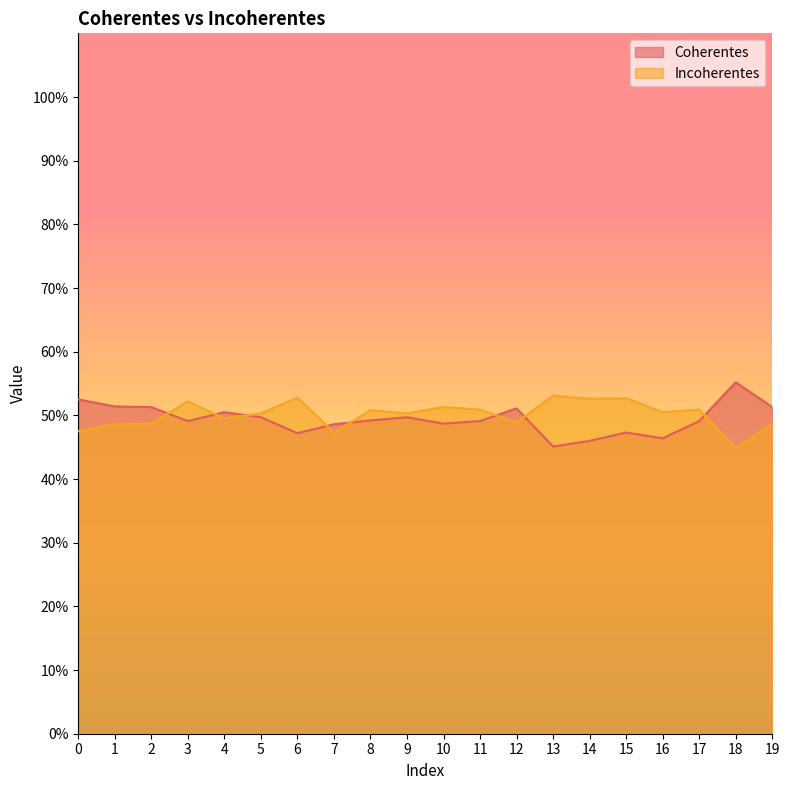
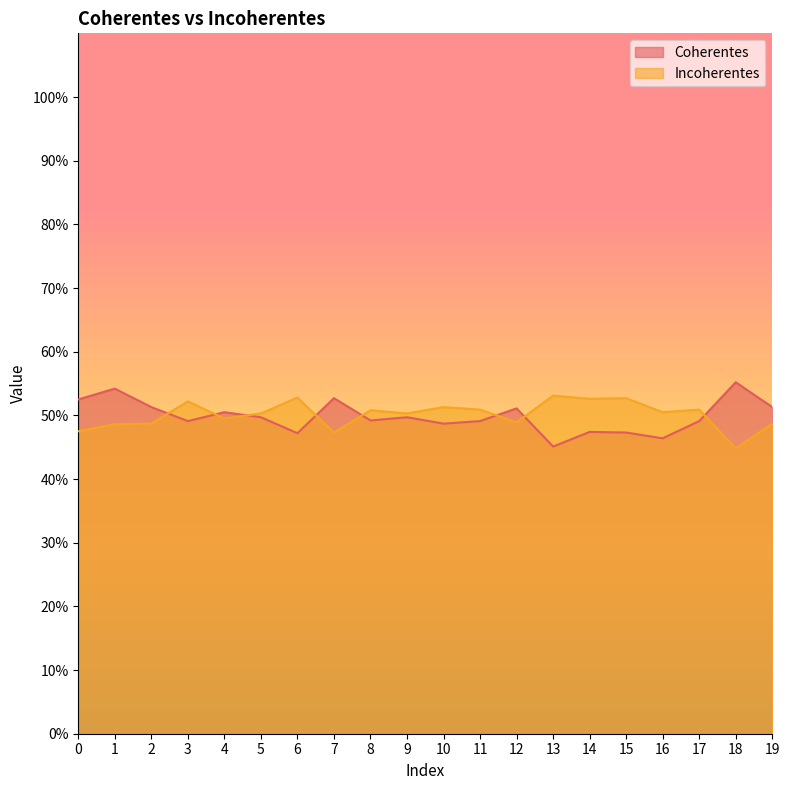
  {
    "Coherentes": {
      "0": "53%",
-     "1": "51%",
+     "1": "54%",
      "2": "51%",
      "3": "49%",
      "4": "51%",
      "5": "50%",
      "6": "47%",
-     "7": "49%",
+     "7": "53%",
      "8": "49%",
      "9": "50%",
      "10": "49%",
      "11": "49%",
      "12": "51%",
      "13": "45%",
-     "14": "46%",
+     "14": "47%",
      "15": "47%",
      "16": "46%",
      "17": "49%",
      "18": "55%",
      "19": "51%"
    },
    "Incoherentes": {
      "0": "48%",
      "1": "49%",
      "2": "49%",
      "3": "52%",
      "4": "50%",
      "5": "50%",
      "6": "53%",
      "7": "47%",
      "8": "51%",
      "9": "50%",
      "10": "51%",
      "11": "51%",
      "12": "49%",
      "13": "53%",
      "14": "53%",
      "15": "53%",
      "16": "51%",
      "17": "51%",
      "18": "45%",
      "19": "49%"
    }
  }
